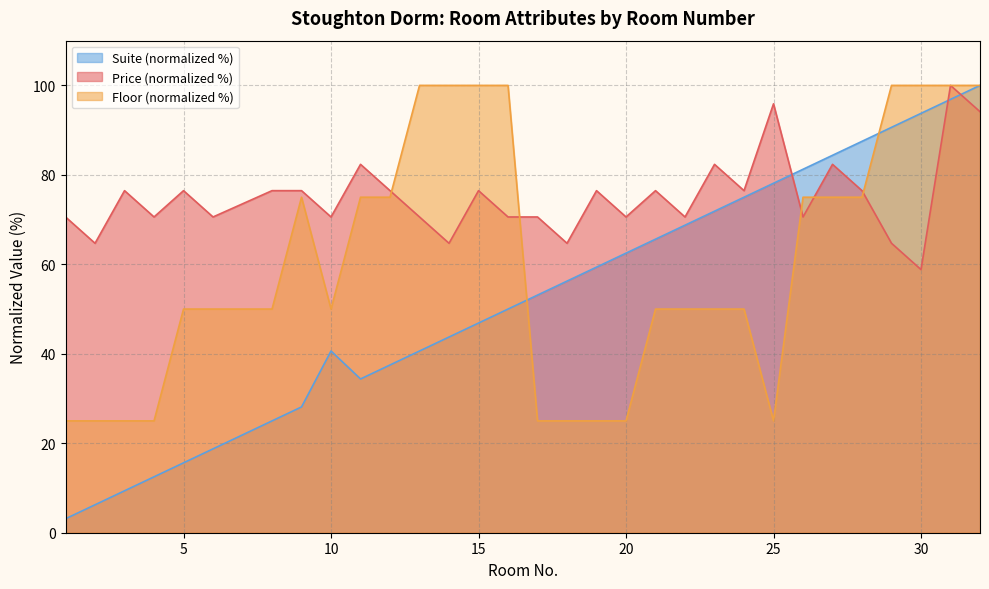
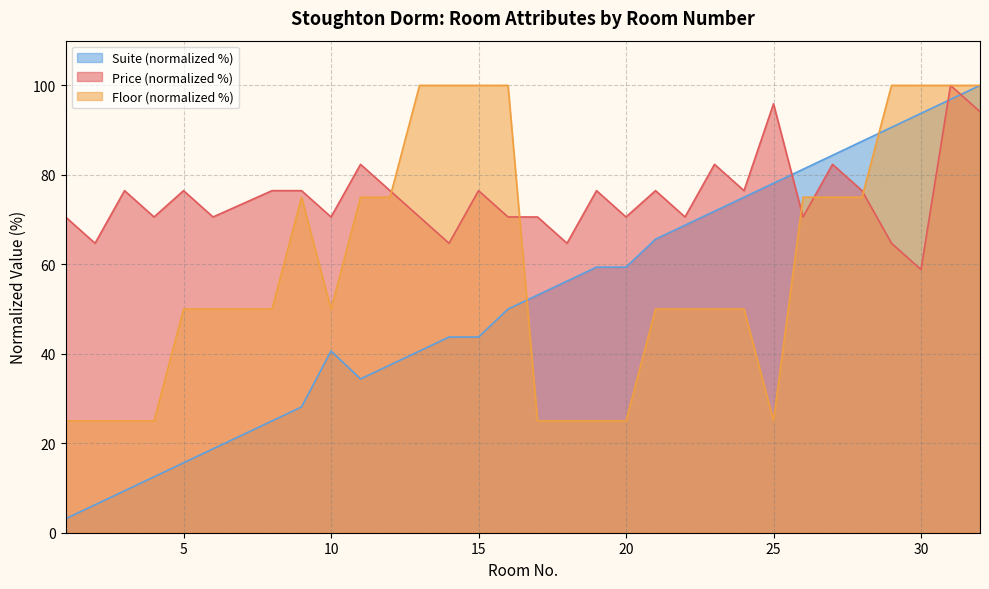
  {
    "Suite (normalized %)": {
      "5": 16,
      "10": 41,
-     "15": 47,
-     "20": 63,
+     "15": 44,
+     "20": 59,
      "25": 78,
      "30": 94
    },
    "Price (normalized %)": {
      "5": 76,
      "10": 71,
      "15": 76,
      "20": 71,
      "25": 96,
      "30": 59
    },
    "Floor (normalized %)": {
      "5": 50,
      "10": 50,
      "15": 100,
      "20": 25,
      "25": 25,
      "30": 100
    }
  }
